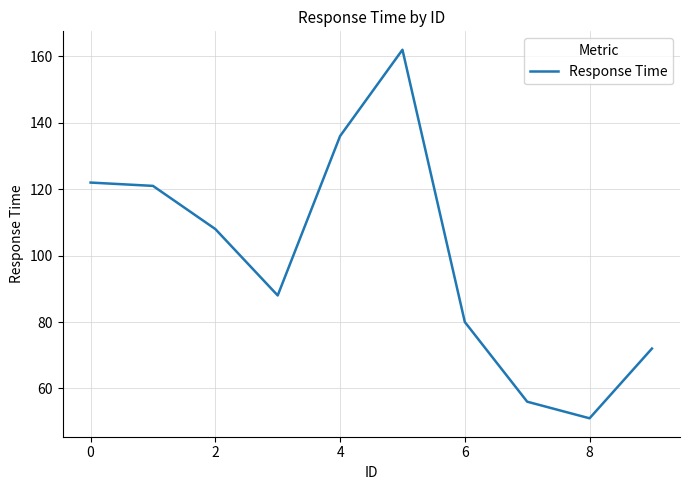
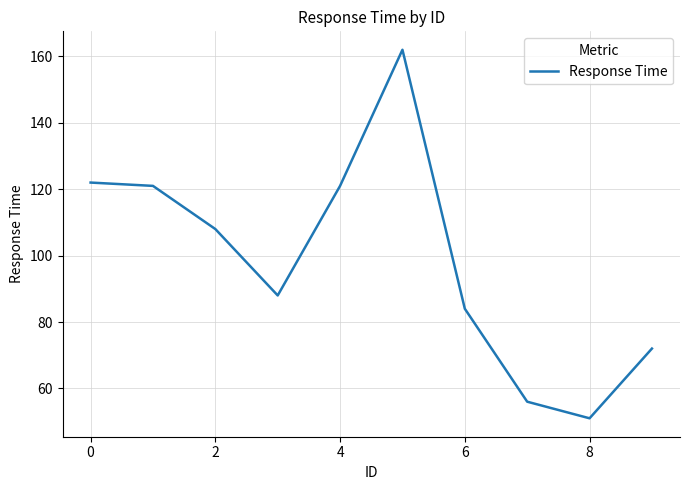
  {
    "0": 122,
    "2": 108,
-   "4": 136,
-   "6": 80,
+   "4": 121,
+   "6": 84,
    "8": 51
  }
